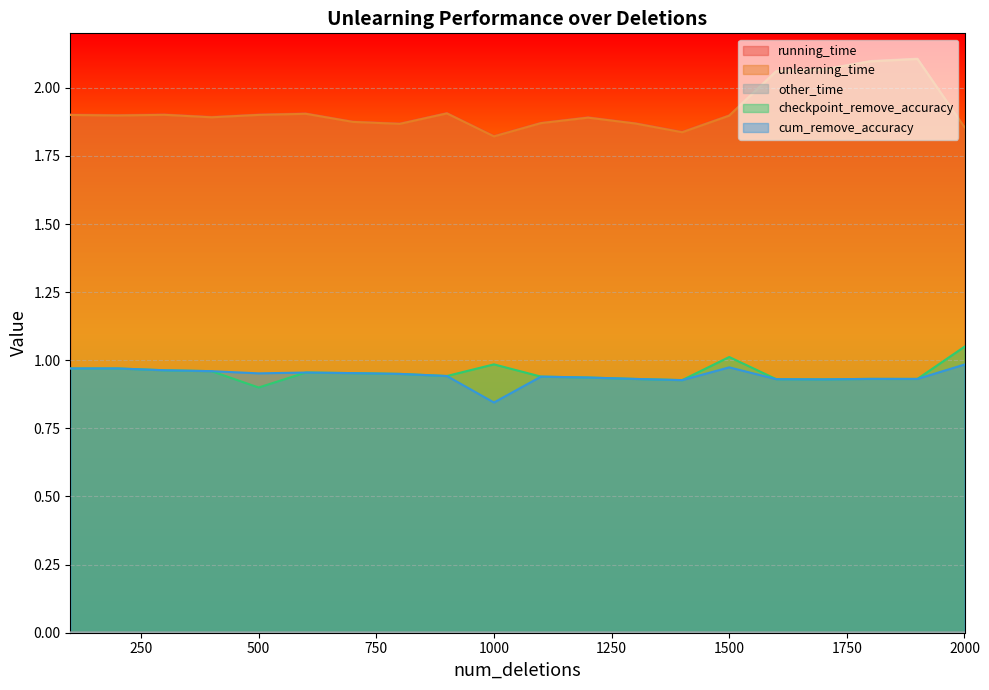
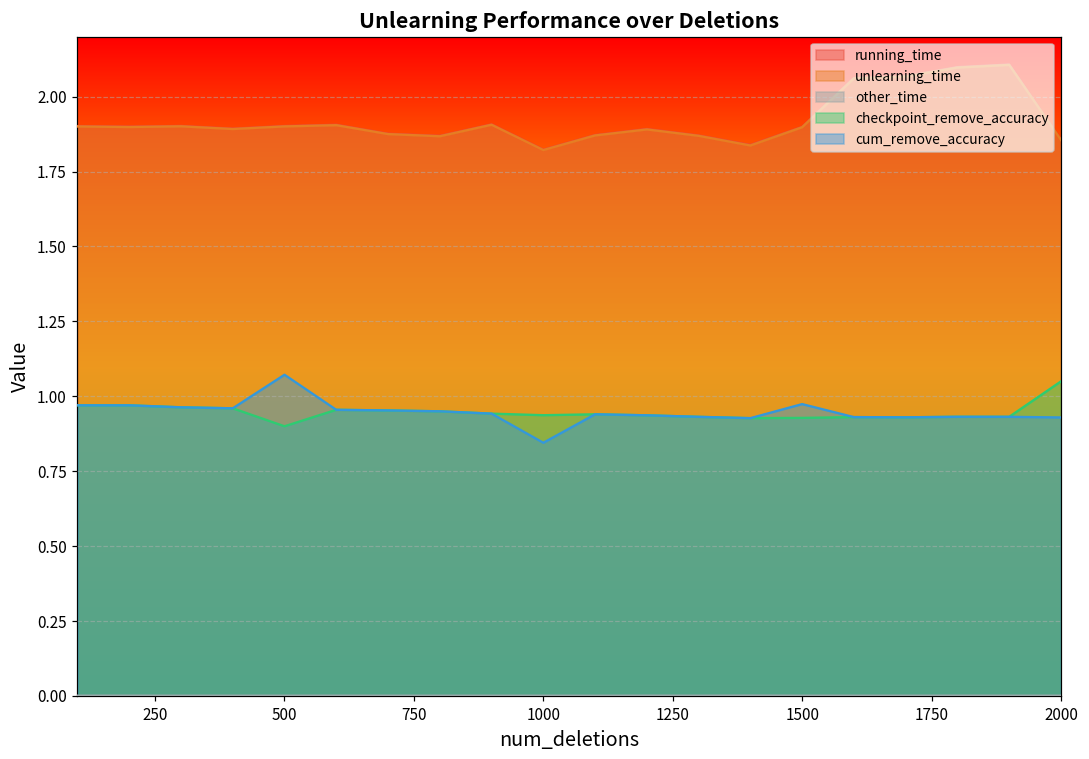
  {
    "other_time": {
      "500": 0.00,
      "1000": 0.00,
      "1500": 0.00,
      "2000": 0.00
    },
    "checkpoint_remove_accuracy": {
      "500": 0.90,
-     "1000": 0.99,
-     "1500": 1.01,
+     "1000": 0.94,
+     "1500": 0.93,
      "2000": 1.05
    },
    "cum_remove_accuracy": {
-     "500": 0.95,
+     "500": 1.07,
      "1000": 0.85,
      "1500": 0.97,
-     "2000": 0.98
+     "2000": 0.93
    }
  }
